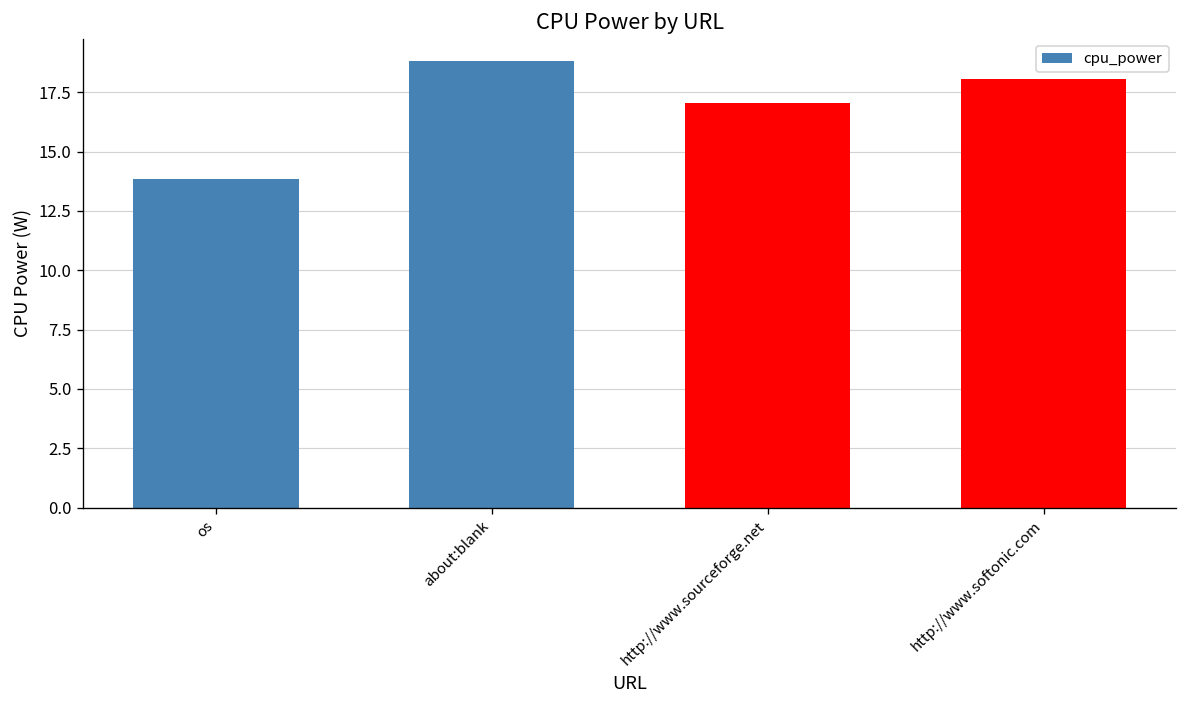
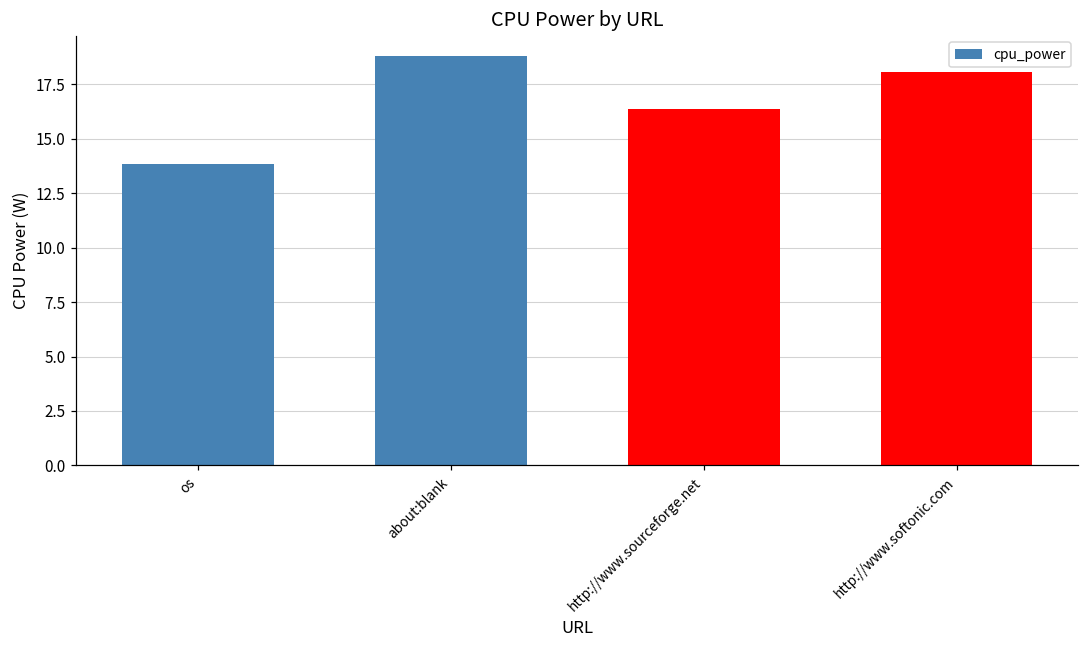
  {
    "os": 13.9,
    "about:blank": 18.8,
-   "http://www.sourceforge.net": 17.1,
+   "http://www.sourceforge.net": 16.4,
    "http://www.softonic.com": 18.1
  }
